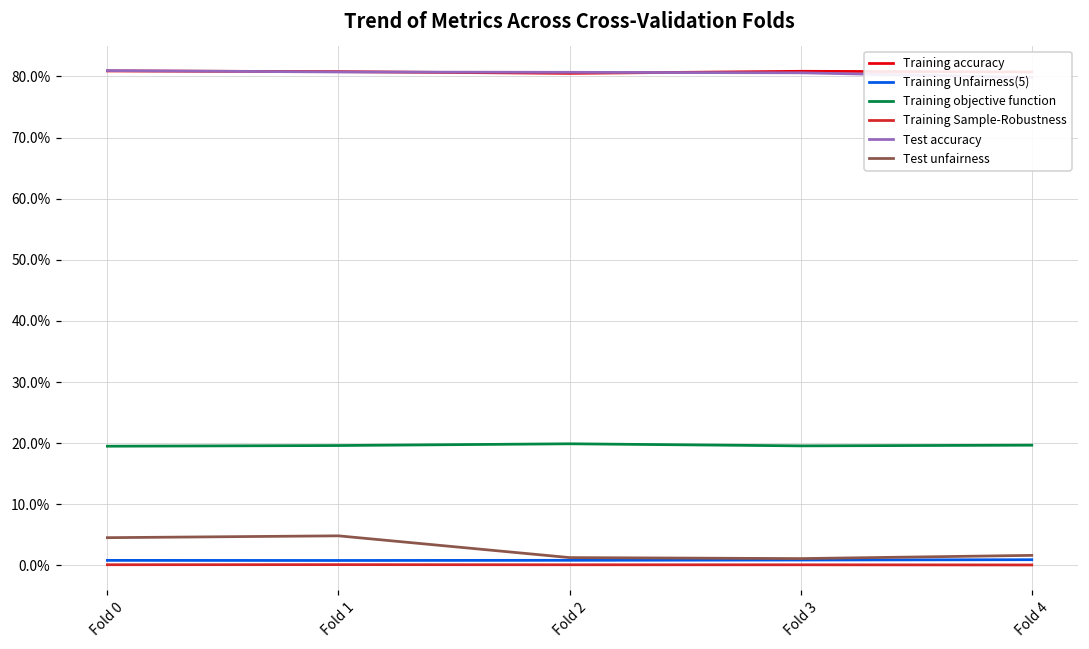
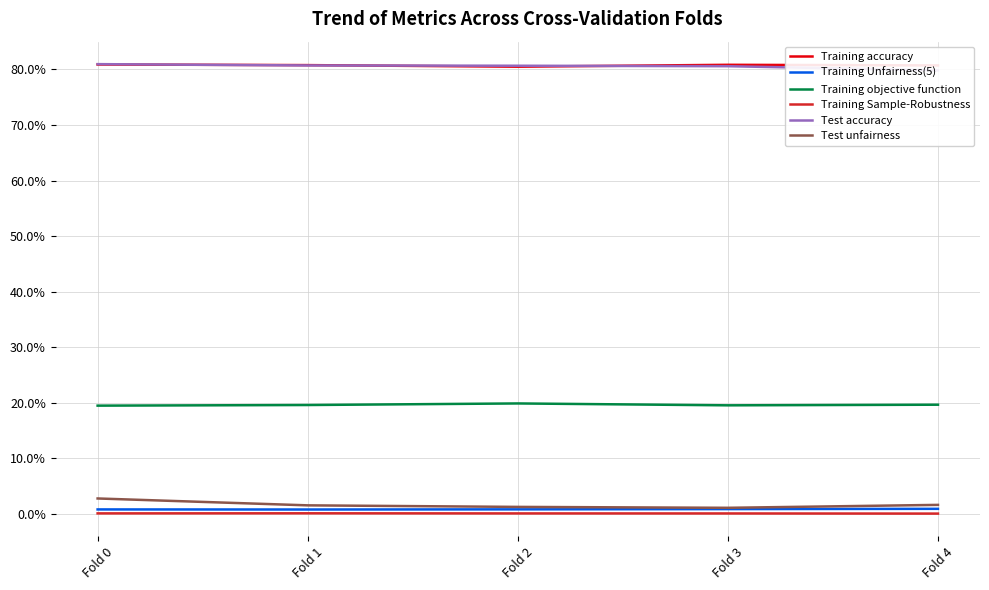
  {
    "Training Unfairness(5)": {
      "Fold 0": "1%",
      "Fold 1": "1%",
      "Fold 4": "1%"
    },
    "Training objective function": {
      "Fold 0": "20%",
      "Fold 1": "20%",
      "Fold 2": "20%",
      "Fold 3": "20%",
      "Fold 4": "20%"
    },
    "Test unfairness": {
-     "Fold 0": "5%",
-     "Fold 1": "5%",
+     "Fold 0": "3%",
+     "Fold 1": "2%",
      "Fold 4": "2%"
    }
  }
